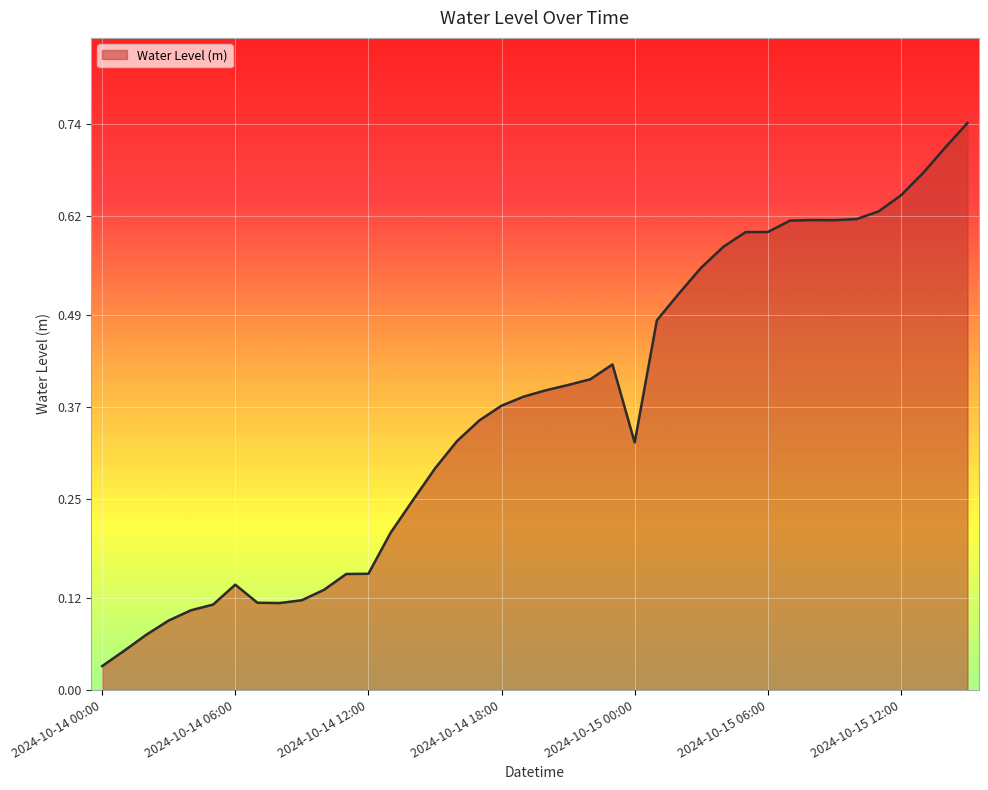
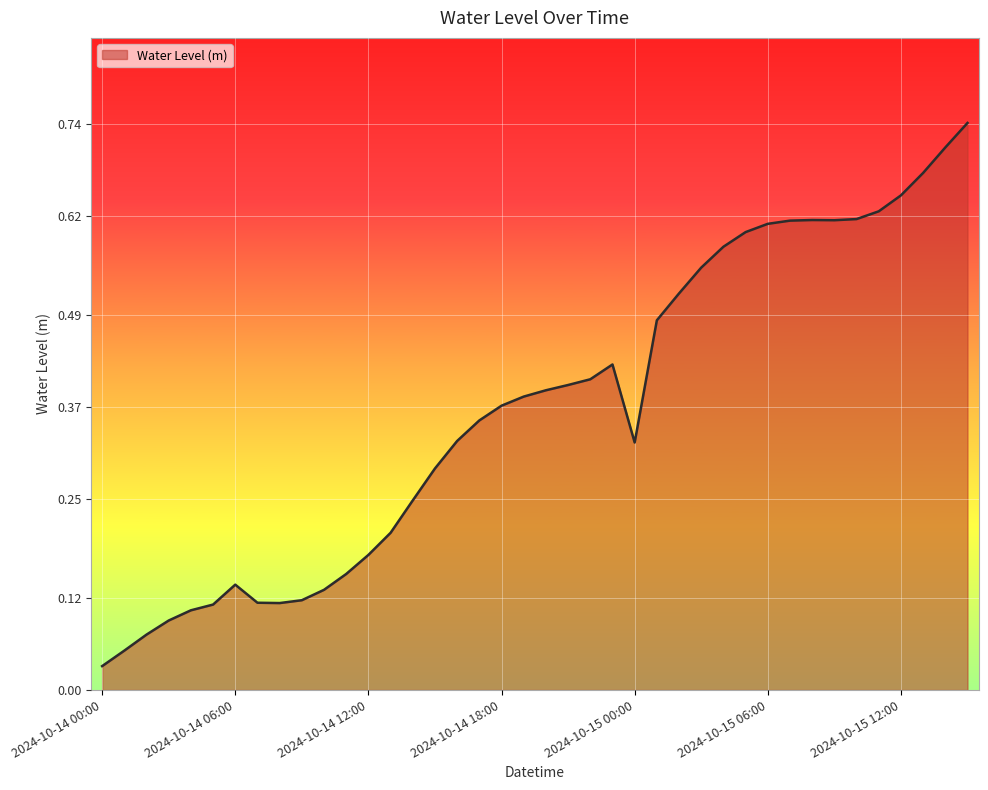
  {
    "2024-10-14 00:00": 0.03,
    "2024-10-14 06:00": 0.14,
-   "2024-10-14 12:00": 0.15,
+   "2024-10-14 12:00": 0.18,
    "2024-10-14 18:00": 0.37,
    "2024-10-15 00:00": 0.32,
-   "2024-10-15 06:00": 0.60,
+   "2024-10-15 06:00": 0.61,
    "2024-10-15 12:00": 0.65
  }
